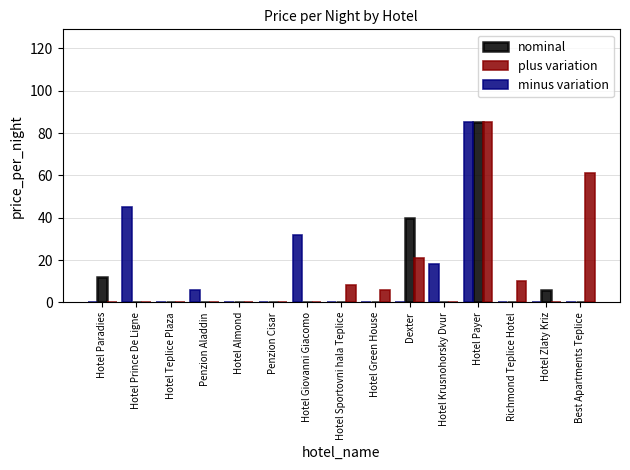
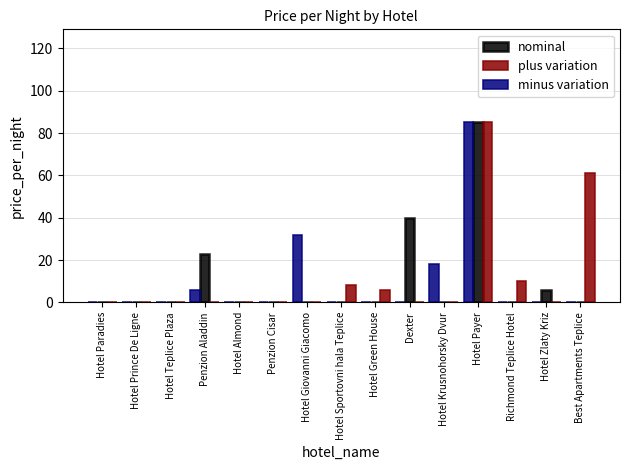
  {
    "nominal": {
-     "Hotel Paradies": 12,
+     "Hotel Paradies": 0,
      "Hotel Prince De Ligne": 0,
      "Hotel Teplice Plaza": 0,
-     "Penzion Aladdin": 0,
+     "Penzion Aladdin": 23,
      "Hotel Almond": 0,
      "Penzion Cisar": 0,
      "Hotel Giovanni Giacomo": 0,
      "Hotel Sportovni hala Teplice": 0,
      "Hotel Green House": 0,
      "Dexter": 40,
      "Hotel Krusnohorsky Dvur": 0,
      "Hotel Payer": 85,
      "Richmond Teplice Hotel": 0,
      "Hotel Zlaty Kriz": 6,
      "Best Apartments Teplice": 0
    },
    "plus variation": {
      "Hotel Paradies": 0,
      "Hotel Prince De Ligne": 0,
      "Hotel Teplice Plaza": 0,
      "Penzion Aladdin": 0,
      "Hotel Almond": 0,
      "Penzion Cisar": 0,
      "Hotel Giovanni Giacomo": 0,
      "Hotel Sportovni hala Teplice": 8,
      "Hotel Green House": 6,
-     "Dexter": 21,
+     "Dexter": 0,
      "Hotel Krusnohorsky Dvur": 0,
      "Hotel Payer": 85,
      "Richmond Teplice Hotel": 10,
      "Hotel Zlaty Kriz": 0,
      "Best Apartments Teplice": 61
    },
    "minus variation": {
      "Hotel Paradies": 0,
-     "Hotel Prince De Ligne": 45,
+     "Hotel Prince De Ligne": 0,
      "Hotel Teplice Plaza": 0,
      "Penzion Aladdin": 6,
      "Hotel Almond": 0,
      "Penzion Cisar": 0,
      "Hotel Giovanni Giacomo": 32,
      "Hotel Sportovni hala Teplice": 0,
      "Hotel Green House": 0,
      "Dexter": 0,
      "Hotel Krusnohorsky Dvur": 18,
      "Hotel Payer": 85,
      "Richmond Teplice Hotel": 0,
      "Hotel Zlaty Kriz": 0,
      "Best Apartments Teplice": 0
    }
  }
